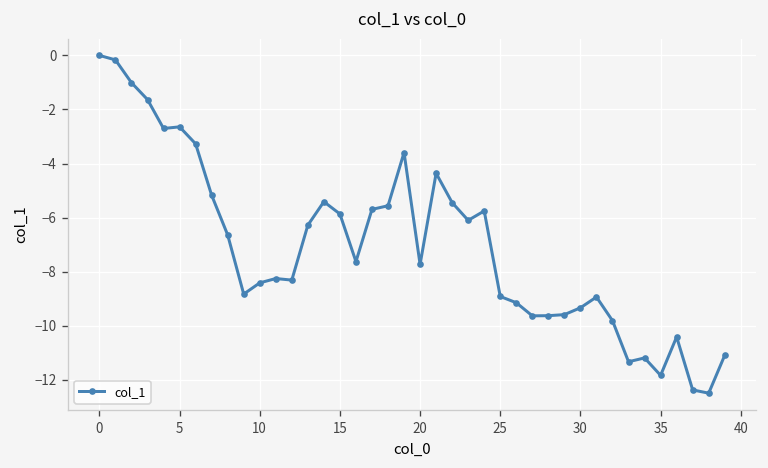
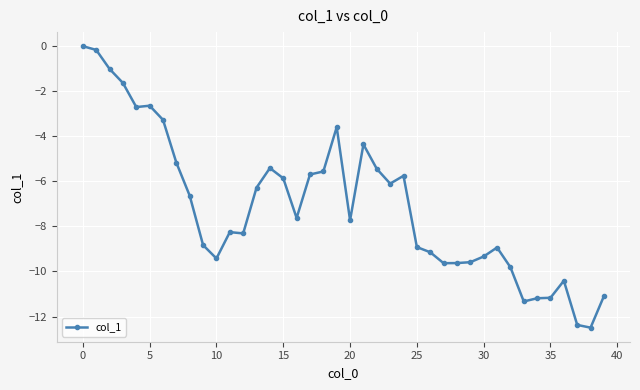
  {
    "0": 0.0,
    "5": -2.6,
-   "10": -8.4,
+   "10": -9.4,
    "15": -5.9,
    "20": -7.7,
    "25": -8.9,
    "30": -9.3,
-   "35": -11.8
+   "35": -11.2
  }
